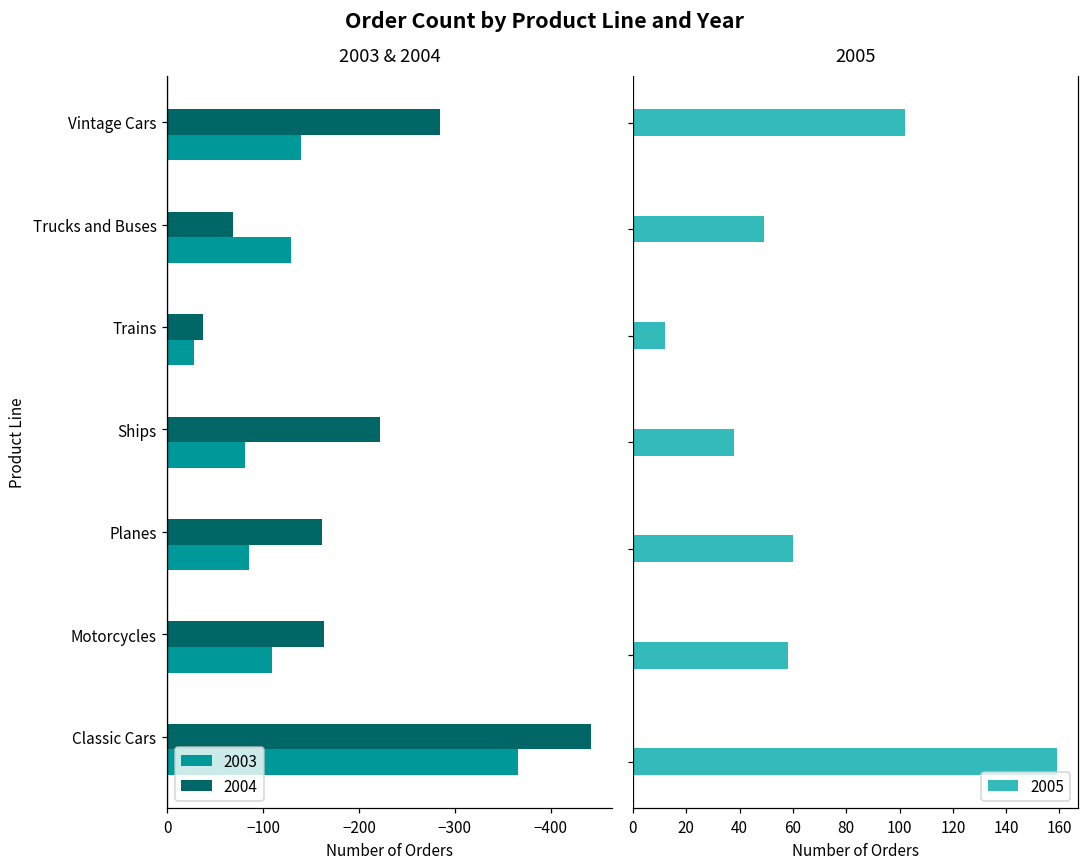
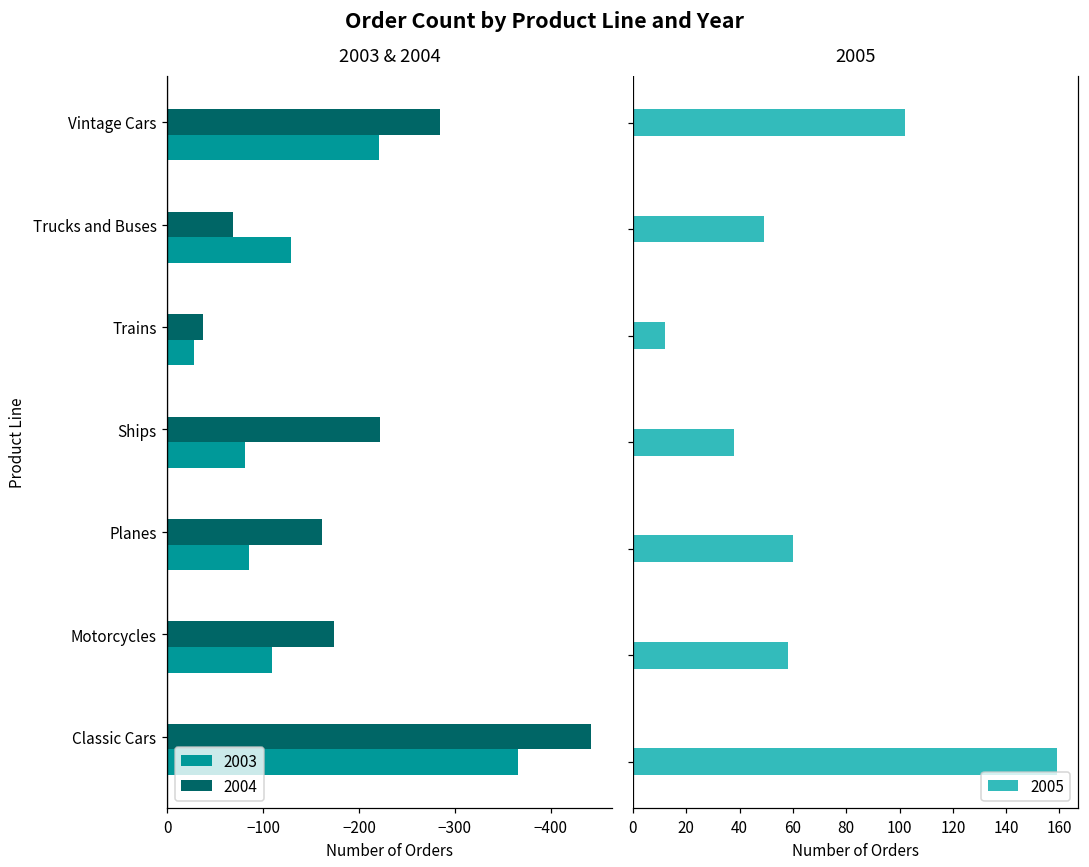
  {
    "2003 & 2004": {
      "2003": {
-       "Vintage Cars": -140,
+       "Vintage Cars": -220,
        "Trucks and Buses": -130,
        "Trains": -30,
        "Ships": -80,
        "Planes": -90,
        "Motorcycles": -110,
        "Classic Cars": -370
      },
      "2004": {
        "Vintage Cars": -280,
        "Trucks and Buses": -70,
        "Trains": -40,
        "Ships": -220,
        "Planes": -160,
-       "Motorcycles": -160,
+       "Motorcycles": -170,
        "Classic Cars": -440
      }
    }
  }
